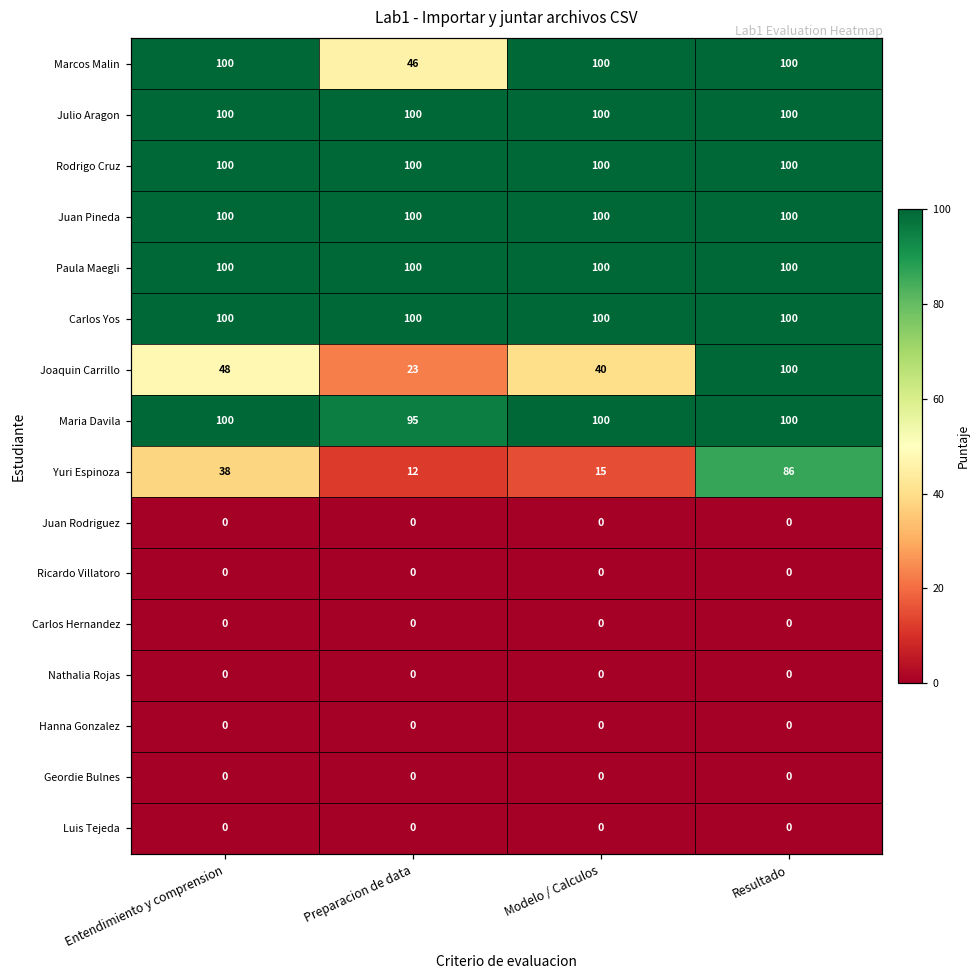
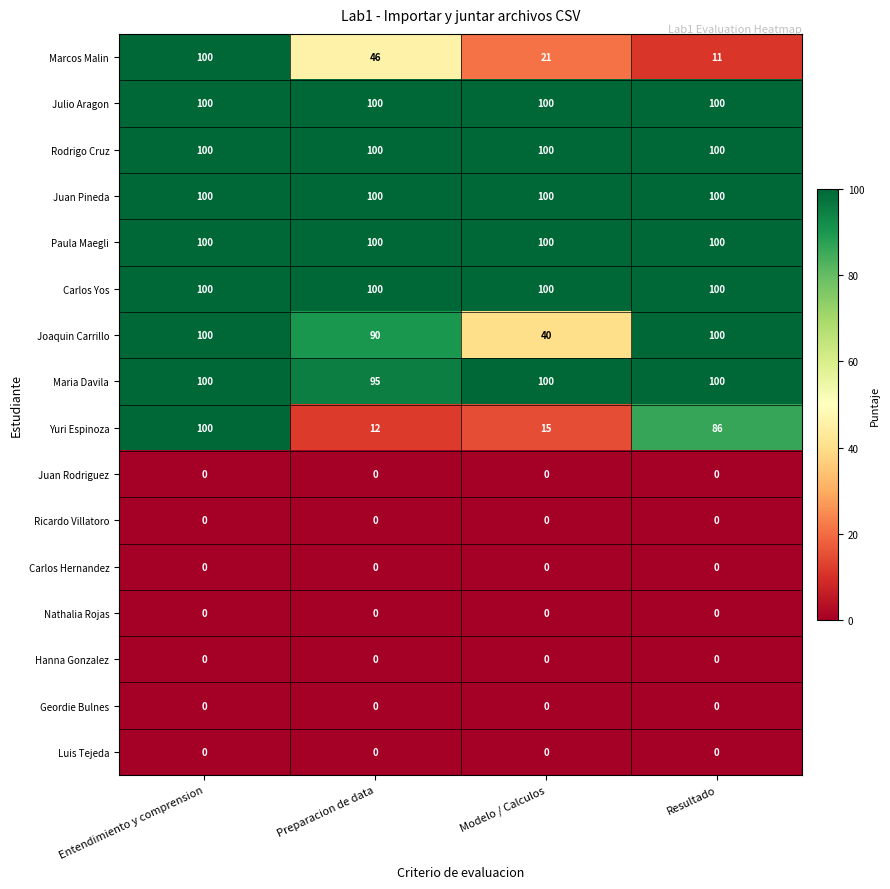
  {
    "Marcos Malin": {
      "Entendimiento y comprension": 100,
      "Preparacion de data": 46,
-     "Modelo / Calculos": 100,
-     "Resultado": 100
+     "Modelo / Calculos": 21,
+     "Resultado": 11
    },
    "Julio Aragon": {
      "Entendimiento y comprension": 100,
      "Preparacion de data": 100,
      "Modelo / Calculos": 100,
      "Resultado": 100
    },
    "Rodrigo Cruz": {
      "Entendimiento y comprension": 100,
      "Preparacion de data": 100,
      "Modelo / Calculos": 100,
      "Resultado": 100
    },
    "Juan Pineda": {
      "Entendimiento y comprension": 100,
      "Preparacion de data": 100,
      "Modelo / Calculos": 100,
      "Resultado": 100
    },
    "Paula Maegli": {
      "Entendimiento y comprension": 100,
      "Preparacion de data": 100,
      "Modelo / Calculos": 100,
      "Resultado": 100
    },
    "Carlos Yos": {
      "Entendimiento y comprension": 100,
      "Preparacion de data": 100,
      "Modelo / Calculos": 100,
      "Resultado": 100
    },
    "Joaquin Carrillo": {
-     "Entendimiento y comprension": 48,
-     "Preparacion de data": 23,
+     "Entendimiento y comprension": 100,
+     "Preparacion de data": 90,
      "Modelo / Calculos": 40,
      "Resultado": 100
    },
    "Maria Davila": {
      "Entendimiento y comprension": 100,
      "Preparacion de data": 95,
      "Modelo / Calculos": 100,
      "Resultado": 100
    },
    "Yuri Espinoza": {
-     "Entendimiento y comprension": 38,
+     "Entendimiento y comprension": 100,
      "Preparacion de data": 12,
      "Modelo / Calculos": 15,
      "Resultado": 86
    },
    "Juan Rodriguez": {
      "Entendimiento y comprension": 0,
      "Preparacion de data": 0,
      "Modelo / Calculos": 0,
      "Resultado": 0
    },
    "Ricardo Villatoro": {
      "Entendimiento y comprension": 0,
      "Preparacion de data": 0,
      "Modelo / Calculos": 0,
      "Resultado": 0
    },
    "Carlos Hernandez": {
      "Entendimiento y comprension": 0,
      "Preparacion de data": 0,
      "Modelo / Calculos": 0,
      "Resultado": 0
    },
    "Nathalia Rojas": {
      "Entendimiento y comprension": 0,
      "Preparacion de data": 0,
      "Modelo / Calculos": 0,
      "Resultado": 0
    },
    "Hanna Gonzalez": {
      "Entendimiento y comprension": 0,
      "Preparacion de data": 0,
      "Modelo / Calculos": 0,
      "Resultado": 0
    },
    "Geordie Bulnes": {
      "Entendimiento y comprension": 0,
      "Preparacion de data": 0,
      "Modelo / Calculos": 0,
      "Resultado": 0
    },
    "Luis Tejeda": {
      "Entendimiento y comprension": 0,
      "Preparacion de data": 0,
      "Modelo / Calculos": 0,
      "Resultado": 0
    }
  }
